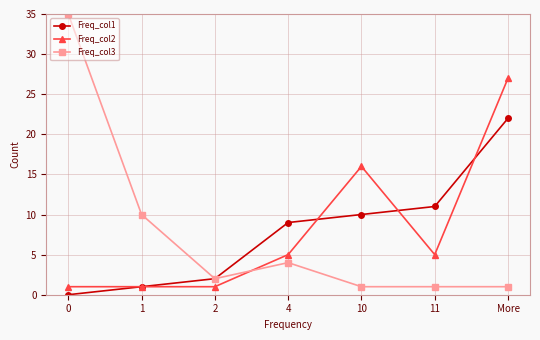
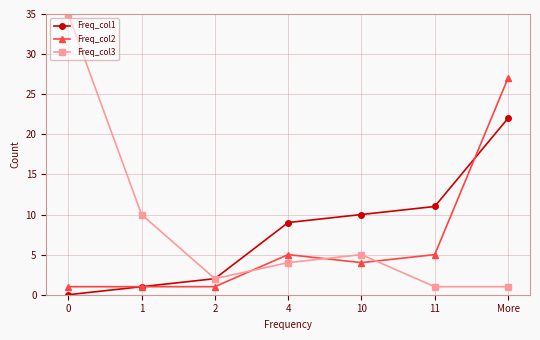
  {
    "Freq_col1": {
      "0": 0,
      "4": 9,
      "10": 10,
      "11": 11,
      "More": 22
    },
    "Freq_col2": {
      "0": 1,
      "2": 1,
      "4": 5,
-     "10": 16,
+     "10": 4,
      "11": 5,
      "More": 27
    },
    "Freq_col3": {
      "0": 35,
      "1": 10,
      "4": 4,
-     "10": 1,
+     "10": 5,
      "11": 1,
      "More": 1
    }
  }
